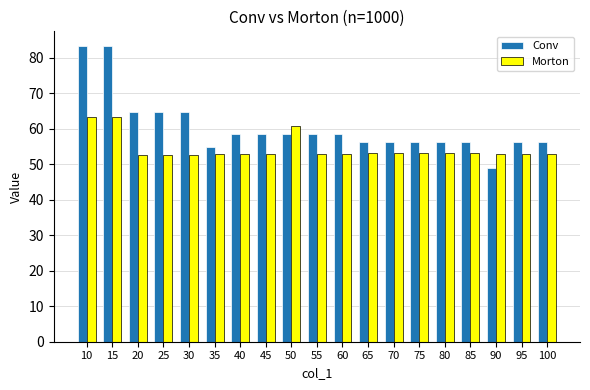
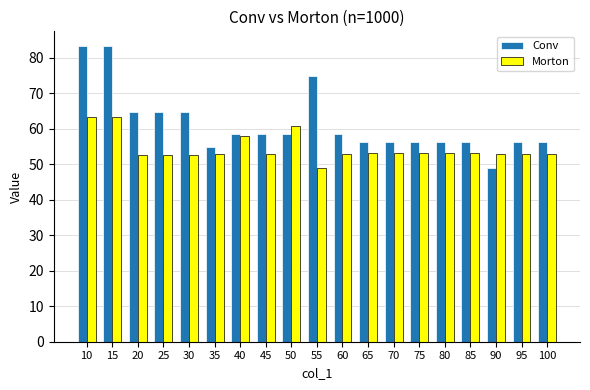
  {
    "Conv": {
      "10": 83,
      "15": 83,
      "20": 65,
      "25": 65,
      "30": 65,
      "35": 55,
      "40": 59,
      "45": 59,
      "50": 59,
-     "55": 59,
+     "55": 75,
      "60": 59,
      "65": 56,
      "70": 56,
      "75": 56,
      "80": 56,
      "85": 56,
      "90": 49,
      "95": 56,
      "100": 56
    },
    "Morton": {
      "10": 63,
      "15": 63,
      "20": 53,
      "25": 53,
      "30": 53,
      "35": 53,
-     "40": 53,
+     "40": 58,
      "45": 53,
      "50": 61,
-     "55": 53,
+     "55": 49,
      "60": 53,
      "65": 53,
      "70": 53,
      "75": 53,
      "80": 53,
      "85": 53,
      "90": 53,
      "95": 53,
      "100": 53
    }
  }
